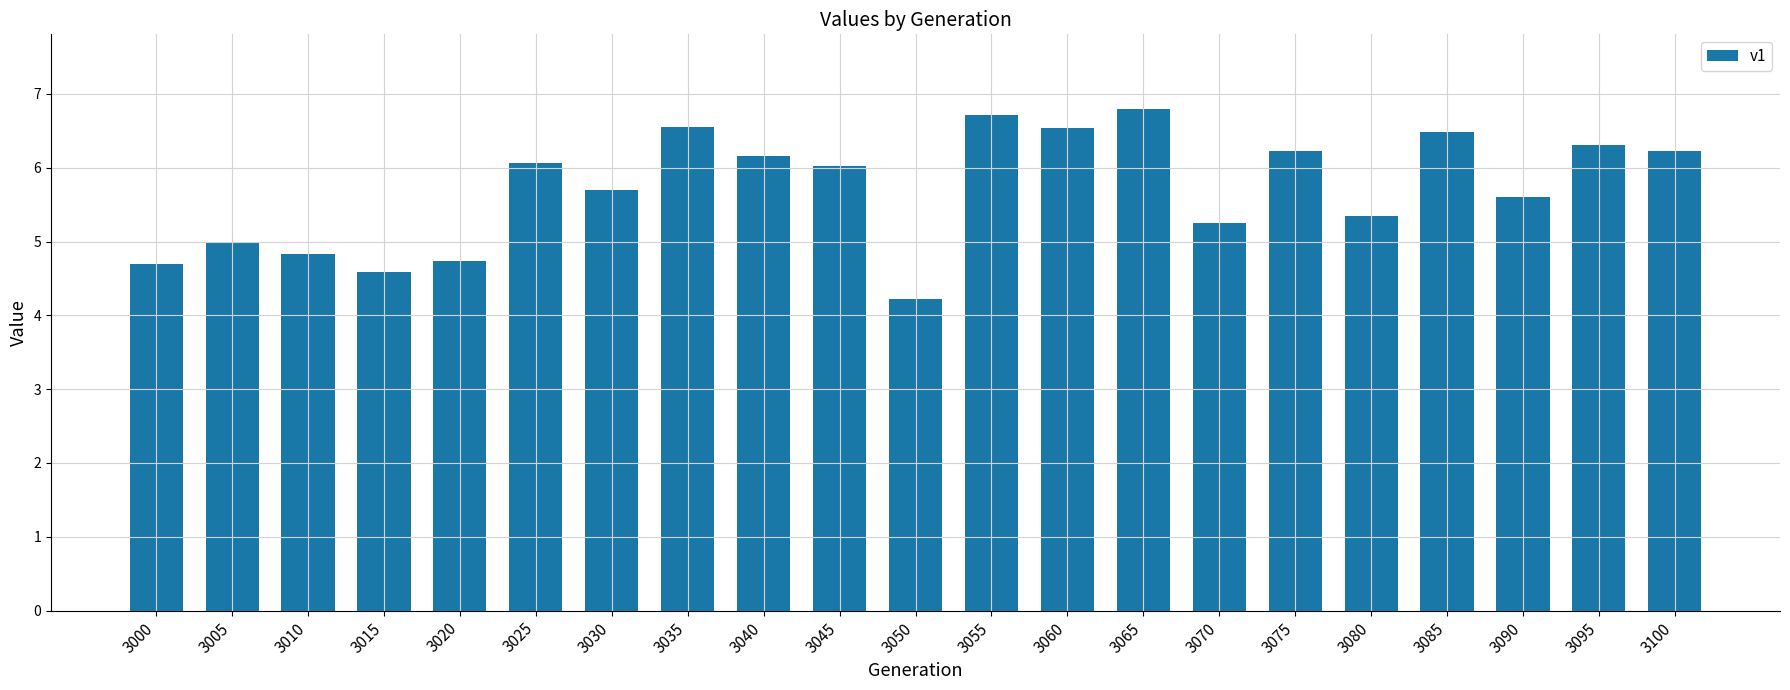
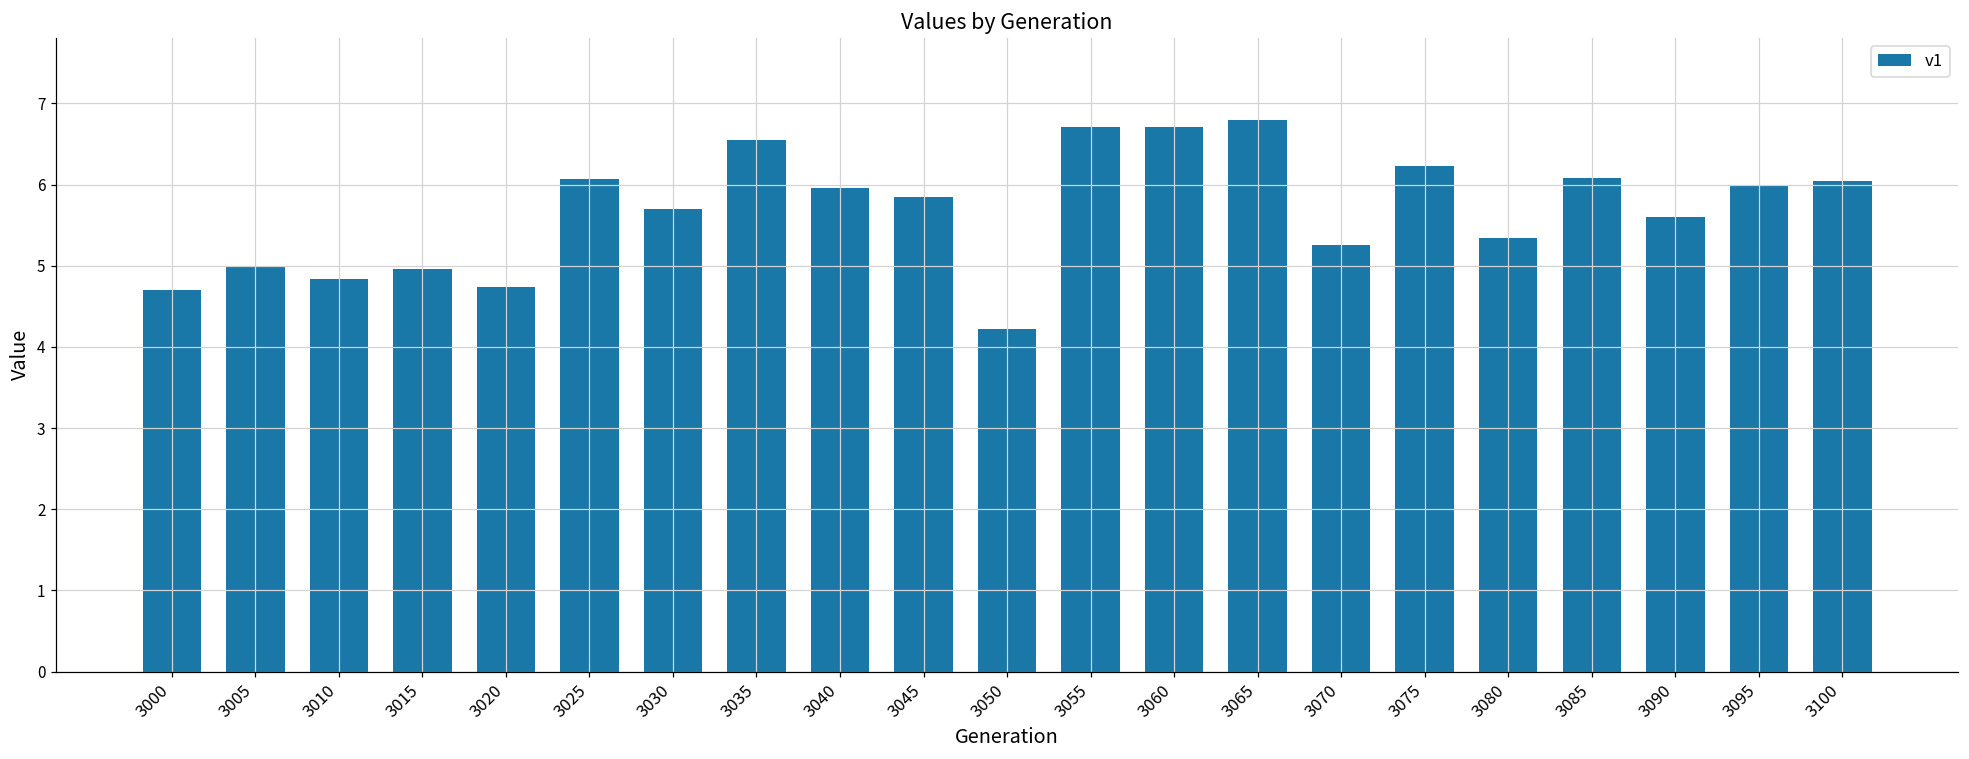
  {
    "3000": 4.7,
    "3005": 5.0,
    "3010": 4.8,
-   "3015": 4.6,
+   "3015": 5.0,
    "3020": 4.7,
    "3025": 6.1,
    "3030": 5.7,
    "3035": 6.6,
-   "3040": 6.2,
-   "3045": 6.0,
+   "3040": 6.0,
+   "3045": 5.9,
    "3050": 4.2,
    "3055": 6.7,
-   "3060": 6.5,
+   "3060": 6.7,
    "3065": 6.8,
    "3070": 5.3,
    "3075": 6.2,
    "3080": 5.3,
-   "3085": 6.5,
+   "3085": 6.1,
    "3090": 5.6,
-   "3095": 6.3,
-   "3100": 6.2
+   "3095": 6.0,
+   "3100": 6.0
  }
